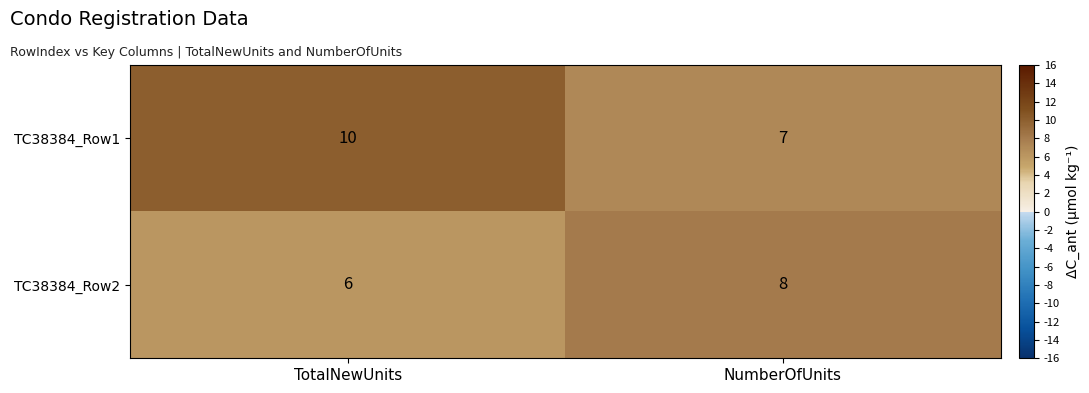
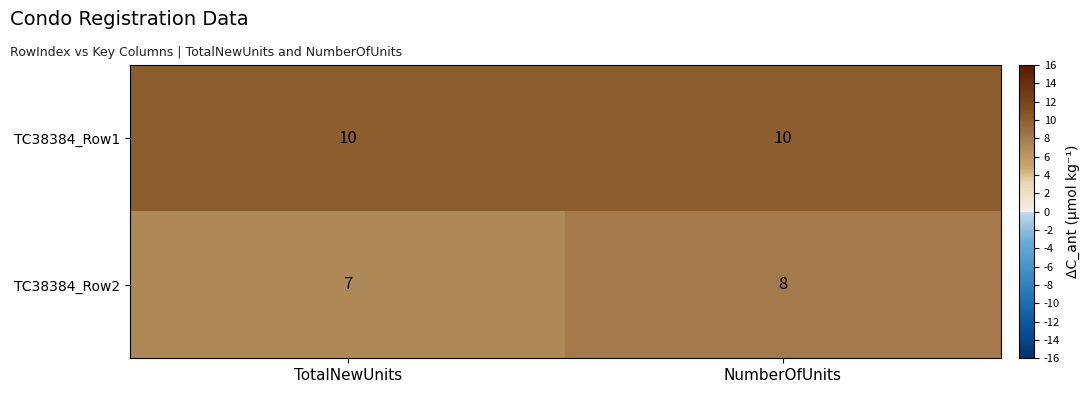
  {
    "TC38384_Row1": {
      "TotalNewUnits": 10,
-     "NumberOfUnits": 7
+     "NumberOfUnits": 10
    },
    "TC38384_Row2": {
-     "TotalNewUnits": 6,
+     "TotalNewUnits": 7,
      "NumberOfUnits": 8
    }
  }
